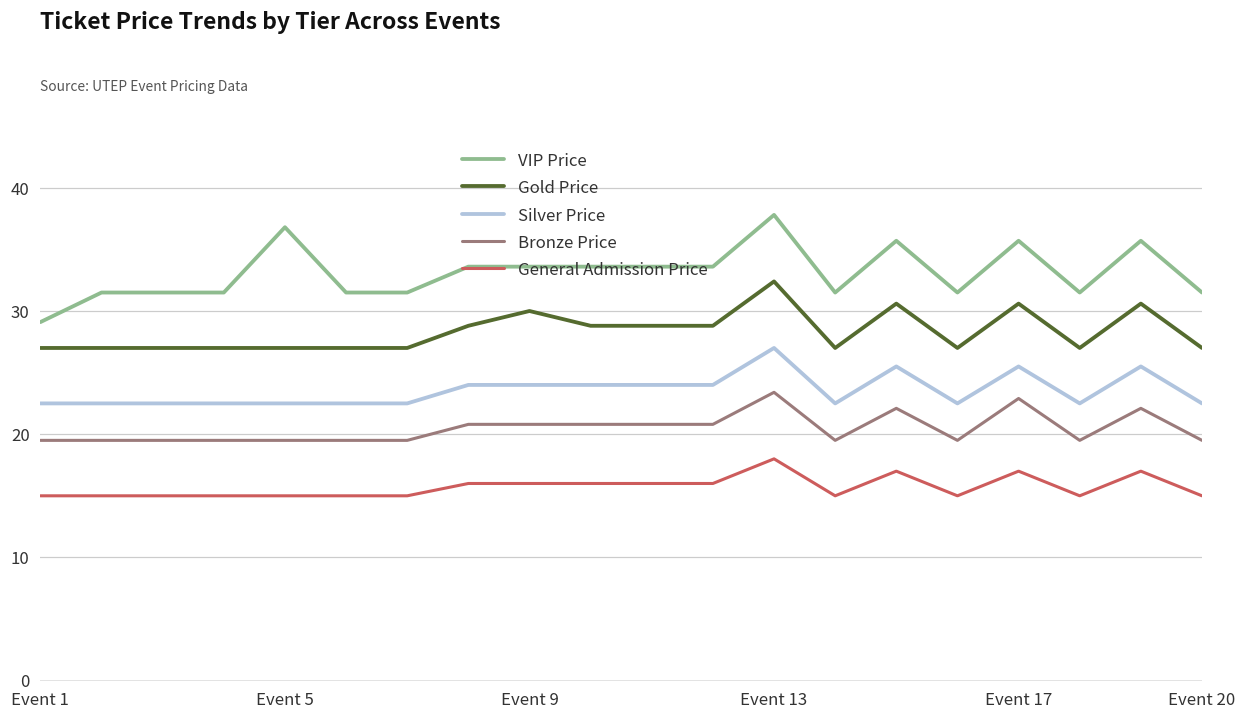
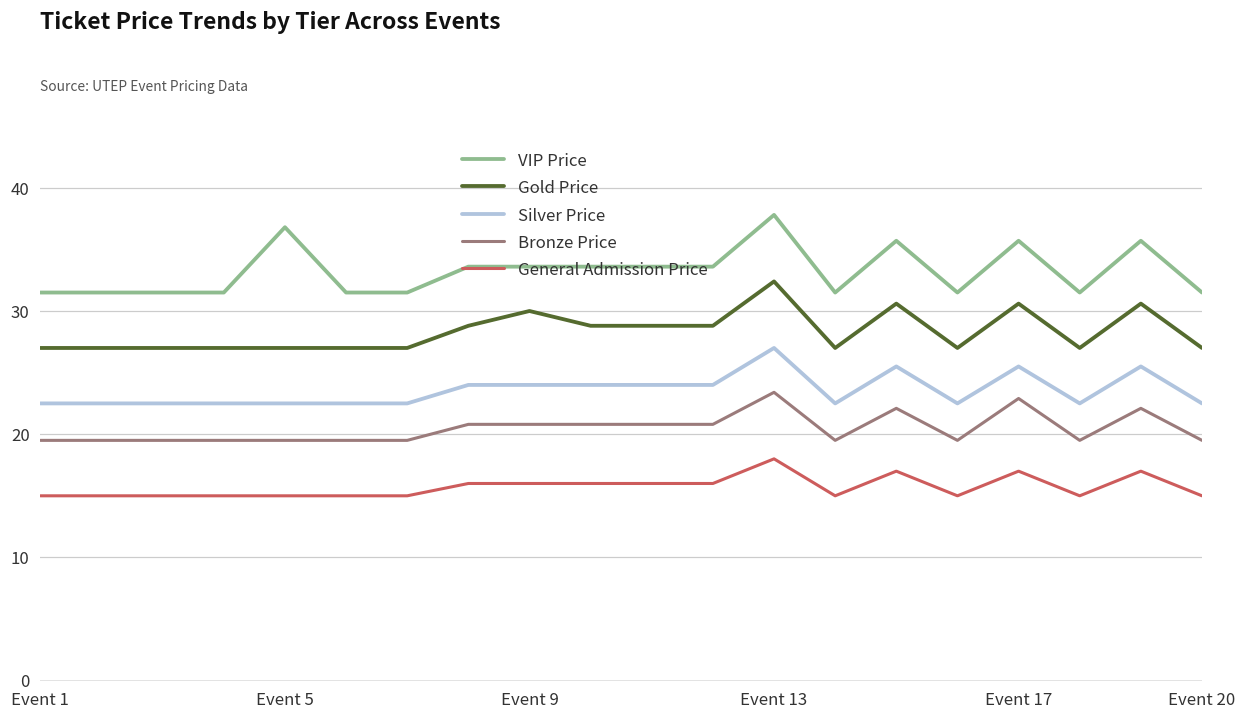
  {
    "VIP Price": {
-     "Event 1": 29.1,
+     "Event 1": 31.5,
      "Event 5": 36.8,
      "Event 9": 33.6,
      "Event 13": 37.8,
      "Event 17": 35.7,
      "Event 20": 31.5
    },
    "Gold Price": {
      "Event 1": 27.0,
      "Event 5": 27.0,
      "Event 9": 30.0,
      "Event 13": 32.4,
      "Event 17": 30.6,
      "Event 20": 27.0
    },
    "Silver Price": {
      "Event 1": 22.5,
      "Event 5": 22.5,
      "Event 9": 24.0,
      "Event 13": 27.0,
      "Event 17": 25.5,
      "Event 20": 22.5
    },
    "Bronze Price": {
      "Event 1": 19.5,
      "Event 5": 19.5,
      "Event 9": 20.8,
      "Event 13": 23.4,
      "Event 17": 22.9,
      "Event 20": 19.5
    },
    "General Admission Price": {
      "Event 1": 15.0,
      "Event 5": 15.0,
      "Event 9": 16.0,
      "Event 13": 18.0,
      "Event 17": 17.0,
      "Event 20": 15.0
    }
  }
